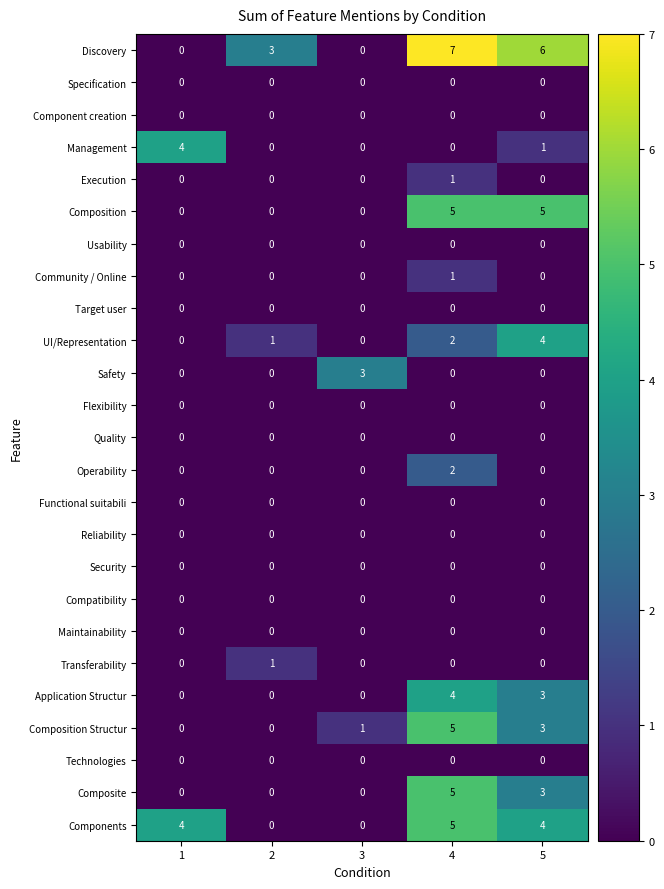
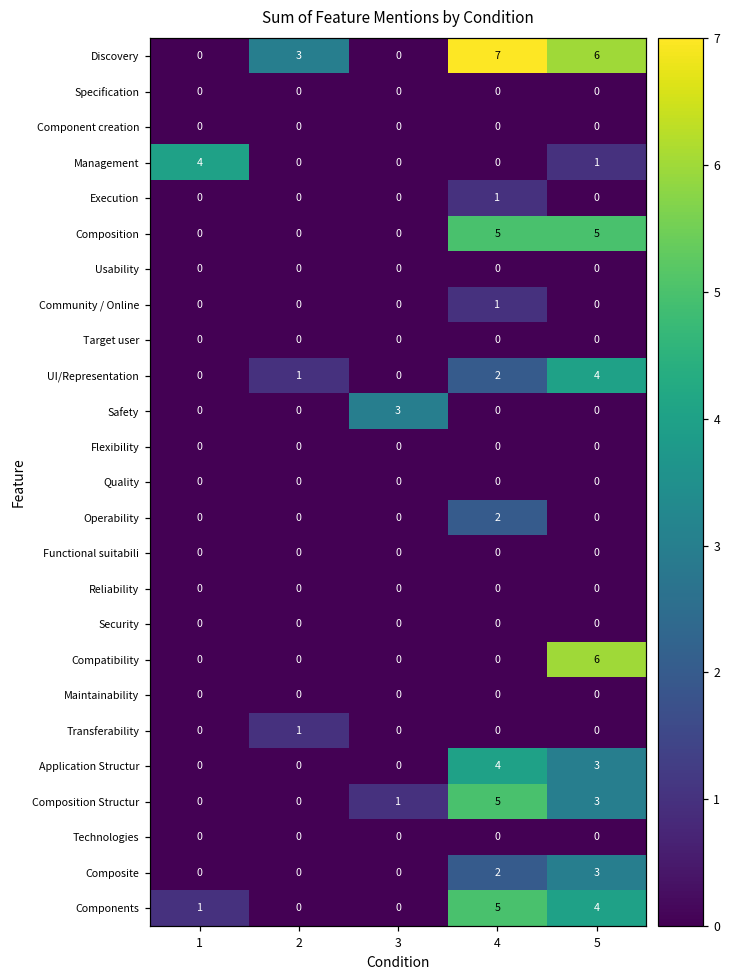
  {
    "Discovery": {
      "1": 0,
      "2": 3,
      "3": 0,
      "4": 7,
      "5": 6
    },
    "Specification": {
      "1": 0,
      "2": 0,
      "3": 0,
      "4": 0,
      "5": 0
    },
    "Component creation": {
      "1": 0,
      "2": 0,
      "3": 0,
      "4": 0,
      "5": 0
    },
    "Management": {
      "1": 4,
      "2": 0,
      "3": 0,
      "4": 0,
      "5": 1
    },
    "Execution": {
      "1": 0,
      "2": 0,
      "3": 0,
      "4": 1,
      "5": 0
    },
    "Composition": {
      "1": 0,
      "2": 0,
      "3": 0,
      "4": 5,
      "5": 5
    },
    "Usability": {
      "1": 0,
      "2": 0,
      "3": 0,
      "4": 0,
      "5": 0
    },
    "Community / Online": {
      "1": 0,
      "2": 0,
      "3": 0,
      "4": 1,
      "5": 0
    },
    "Target user": {
      "1": 0,
      "2": 0,
      "3": 0,
      "4": 0,
      "5": 0
    },
    "UI/Representation": {
      "1": 0,
      "2": 1,
      "3": 0,
      "4": 2,
      "5": 4
    },
    "Safety": {
      "1": 0,
      "2": 0,
      "3": 3,
      "4": 0,
      "5": 0
    },
    "Flexibility": {
      "1": 0,
      "2": 0,
      "3": 0,
      "4": 0,
      "5": 0
    },
    "Quality": {
      "1": 0,
      "2": 0,
      "3": 0,
      "4": 0,
      "5": 0
    },
    "Operability": {
      "1": 0,
      "2": 0,
      "3": 0,
      "4": 2,
      "5": 0
    },
    "Functional suitabili": {
      "1": 0,
      "2": 0,
      "3": 0,
      "4": 0,
      "5": 0
    },
    "Reliability": {
      "1": 0,
      "2": 0,
      "3": 0,
      "4": 0,
      "5": 0
    },
    "Security": {
      "1": 0,
      "2": 0,
      "3": 0,
      "4": 0,
      "5": 0
    },
    "Compatibility": {
      "1": 0,
      "2": 0,
      "3": 0,
      "4": 0,
-     "5": 0
+     "5": 6
    },
    "Maintainability": {
      "1": 0,
      "2": 0,
      "3": 0,
      "4": 0,
      "5": 0
    },
    "Transferability": {
      "1": 0,
      "2": 1,
      "3": 0,
      "4": 0,
      "5": 0
    },
    "Application Structur": {
      "1": 0,
      "2": 0,
      "3": 0,
      "4": 4,
      "5": 3
    },
    "Composition Structur": {
      "1": 0,
      "2": 0,
      "3": 1,
      "4": 5,
      "5": 3
    },
    "Technologies": {
      "1": 0,
      "2": 0,
      "3": 0,
      "4": 0,
      "5": 0
    },
    "Composite": {
      "1": 0,
      "2": 0,
      "3": 0,
-     "4": 5,
+     "4": 2,
      "5": 3
    },
    "Components": {
-     "1": 4,
+     "1": 1,
      "2": 0,
      "3": 0,
      "4": 5,
      "5": 4
    }
  }
